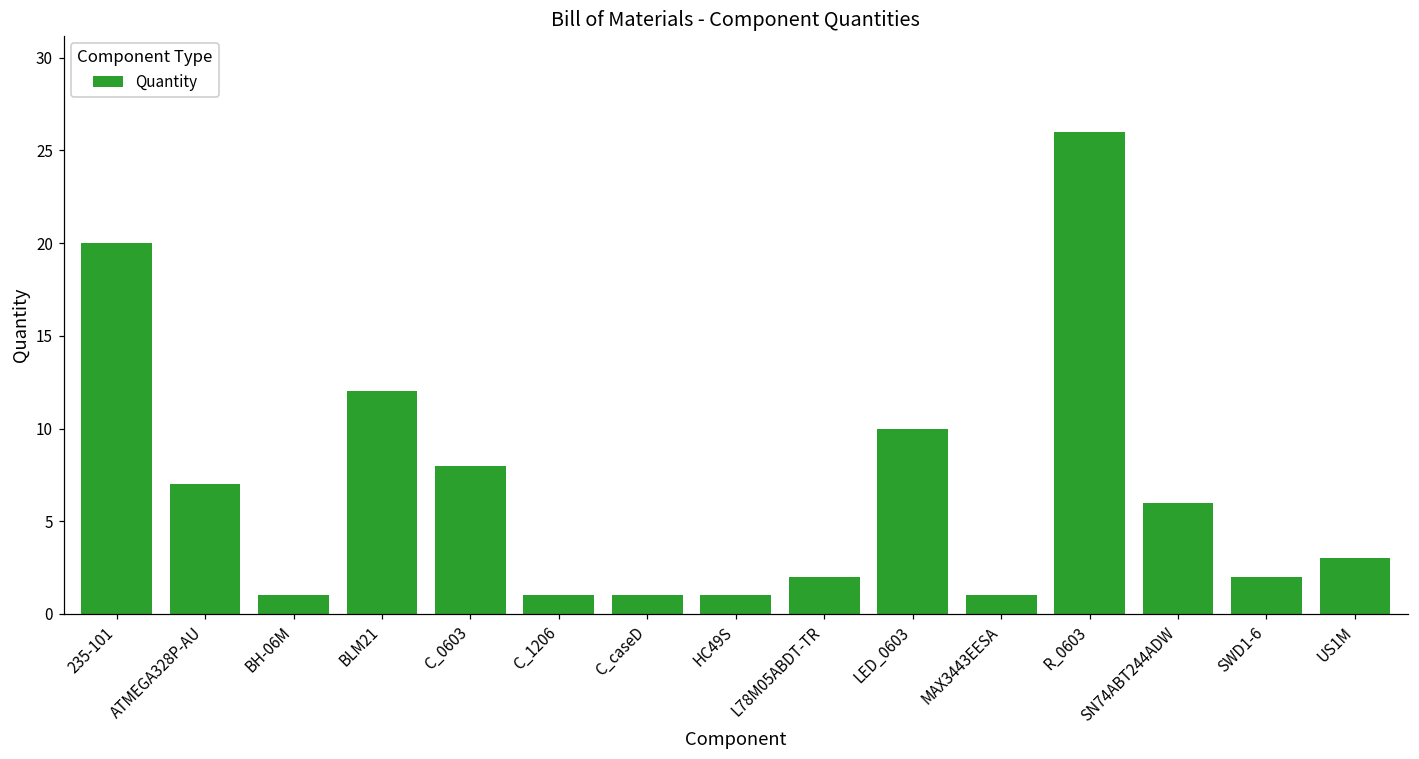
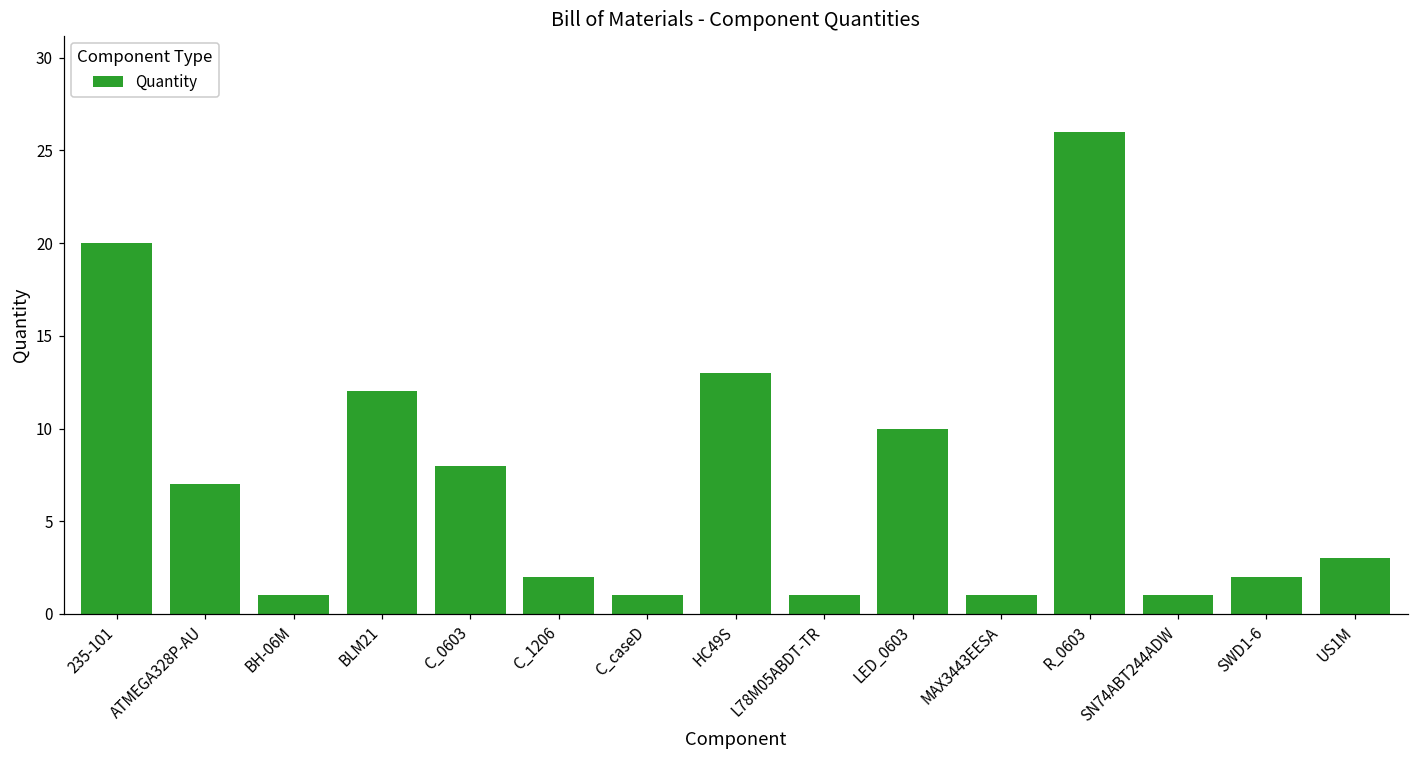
  {
    "235-101": 20,
    "ATMEGA328P-AU": 7,
    "BH-06M": 1,
    "BLM21": 12,
    "C_0603": 8,
-   "C_1206": 1,
+   "C_1206": 2,
    "C_caseD": 1,
-   "HC49S": 1,
-   "L78M05ABDT-TR": 2,
+   "HC49S": 13,
+   "L78M05ABDT-TR": 1,
    "LED_0603": 10,
    "MAX3443EESA": 1,
    "R_0603": 26,
-   "SN74ABT244ADW": 6,
+   "SN74ABT244ADW": 1,
    "SWD1-6": 2,
    "US1M": 3
  }
